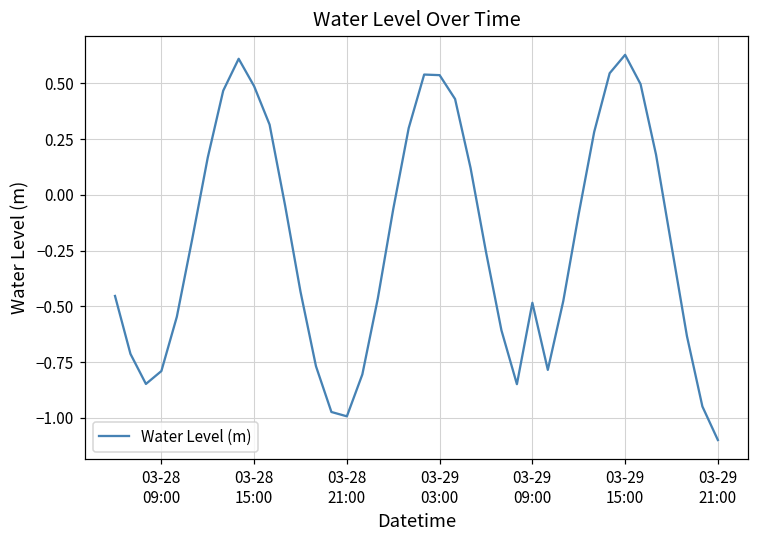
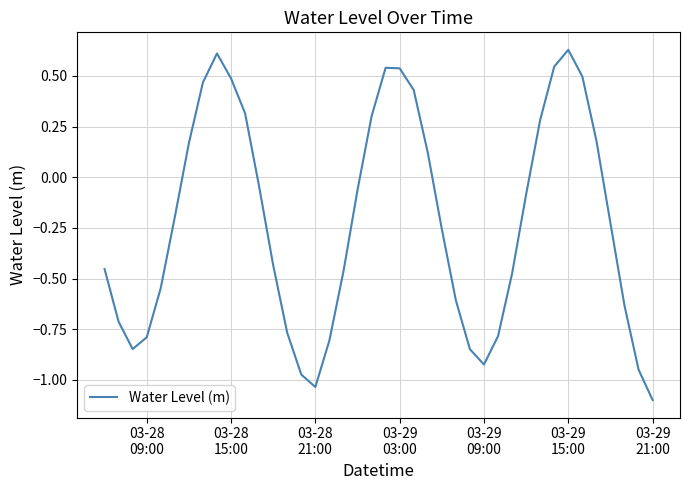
  {
    "03-28 09:00": -0.79,
    "03-28 15:00": 0.49,
-   "03-28 21:00": -0.99,
+   "03-28 21:00": -1.04,
    "03-29 03:00": 0.54,
-   "03-29 09:00": -0.48,
+   "03-29 09:00": -0.92,
    "03-29 15:00": 0.63,
    "03-29 21:00": -1.10
  }
